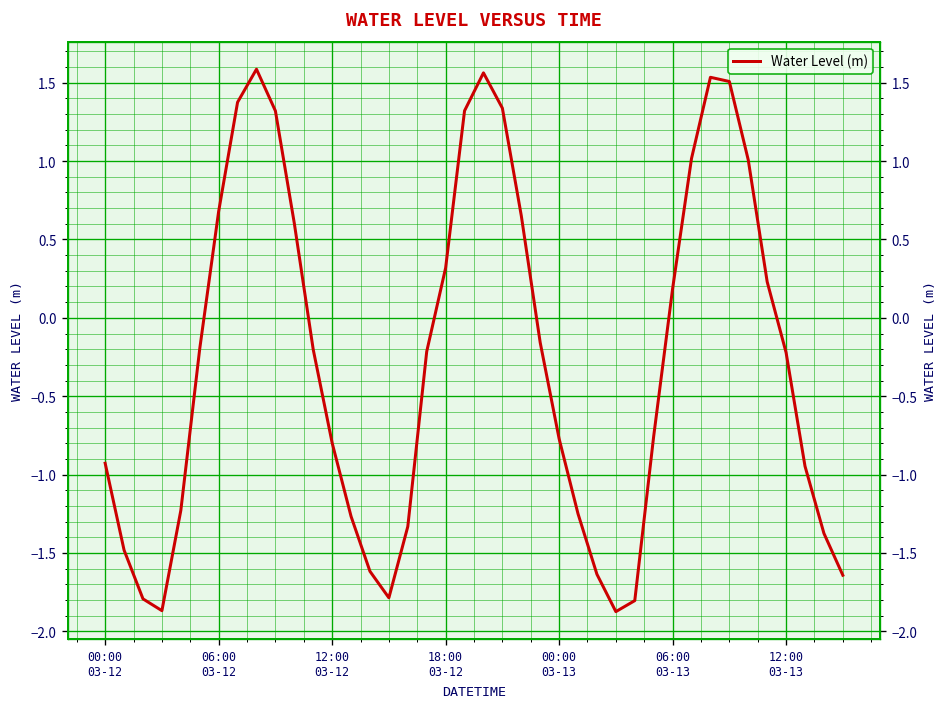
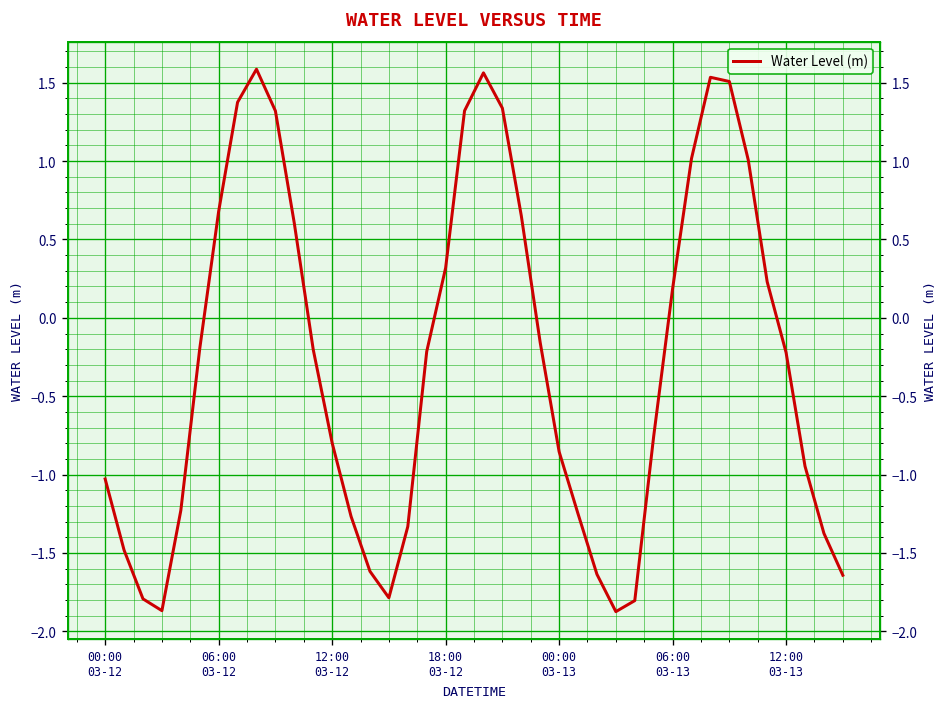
  {
-   "00:00 03-12": -0.93,
+   "00:00 03-12": -1.03,
    "06:00 03-12": 0.68,
    "12:00 03-12": -0.80,
    "18:00 03-12": 0.32,
-   "00:00 03-13": -0.77,
+   "00:00 03-13": -0.85,
    "06:00 03-13": 0.19,
    "12:00 03-13": -0.22
  }
